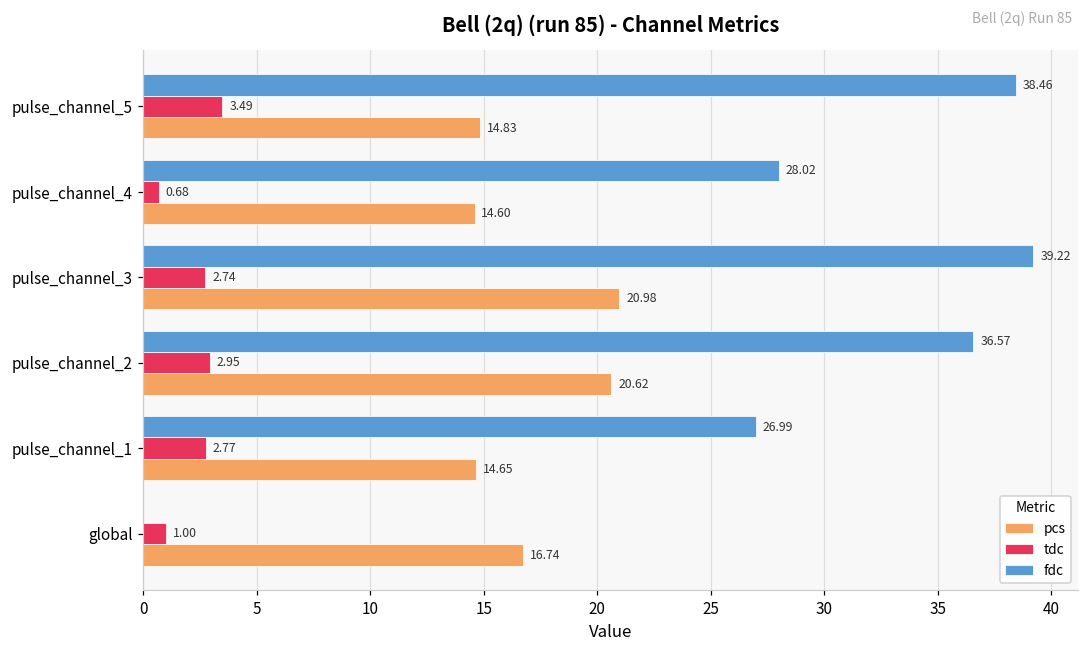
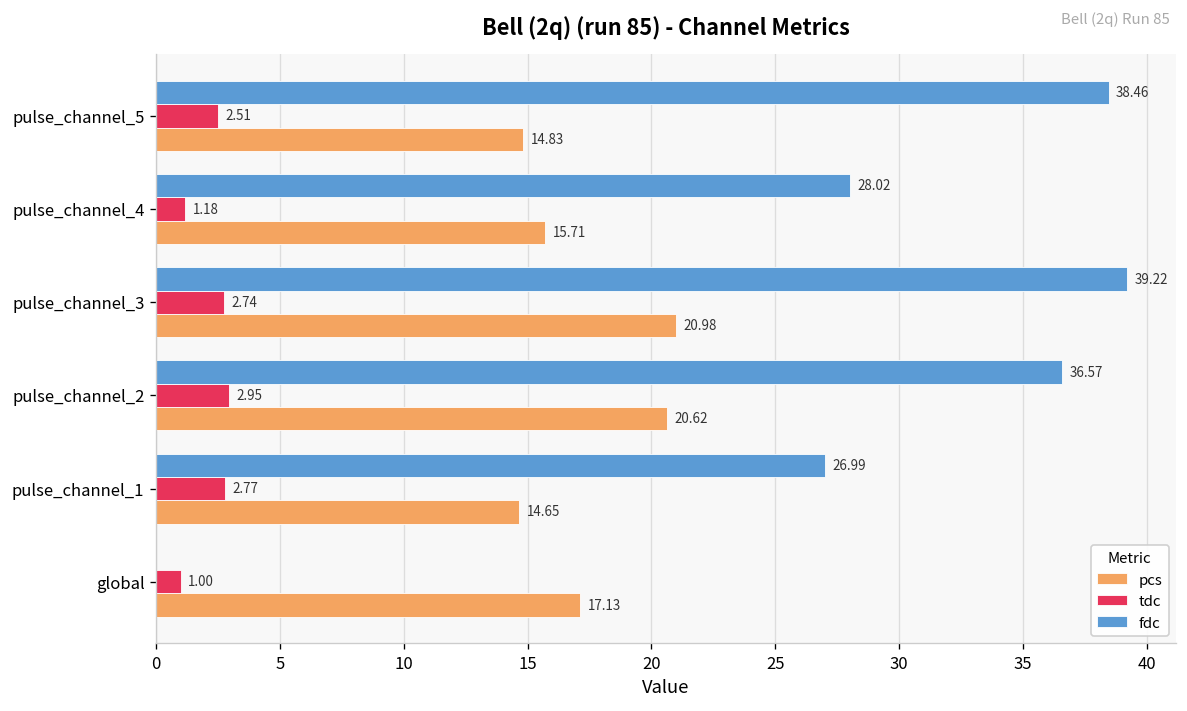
  {
    "pcs": {
      "pulse_channel_5": 14.83,
-     "pulse_channel_4": 14.60,
+     "pulse_channel_4": 15.71,
      "pulse_channel_3": 20.98,
      "pulse_channel_2": 20.62,
      "pulse_channel_1": 14.65,
-     "global": 16.74
+     "global": 17.13
    },
    "tdc": {
-     "pulse_channel_5": 3.49,
-     "pulse_channel_4": 0.68,
+     "pulse_channel_5": 2.51,
+     "pulse_channel_4": 1.18,
      "pulse_channel_3": 2.74,
      "pulse_channel_2": 2.95,
      "pulse_channel_1": 2.77,
      "global": 1.00
    },
    "fdc": {
      "pulse_channel_5": 38.46,
      "pulse_channel_4": 28.02,
      "pulse_channel_3": 39.22,
      "pulse_channel_2": 36.57,
      "pulse_channel_1": 26.99
    }
  }
